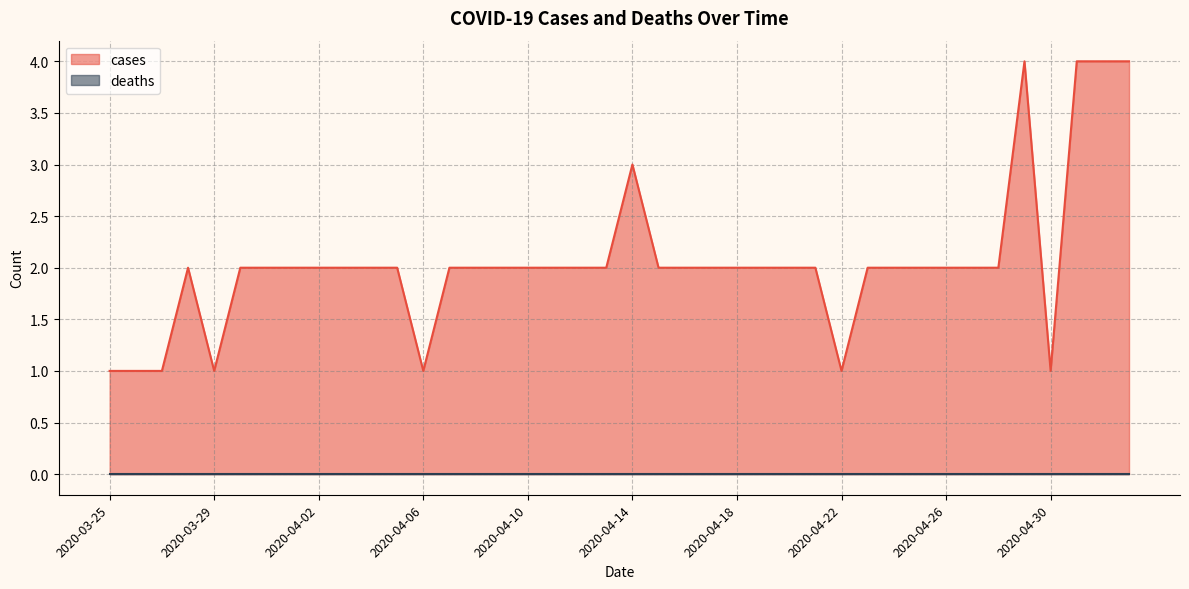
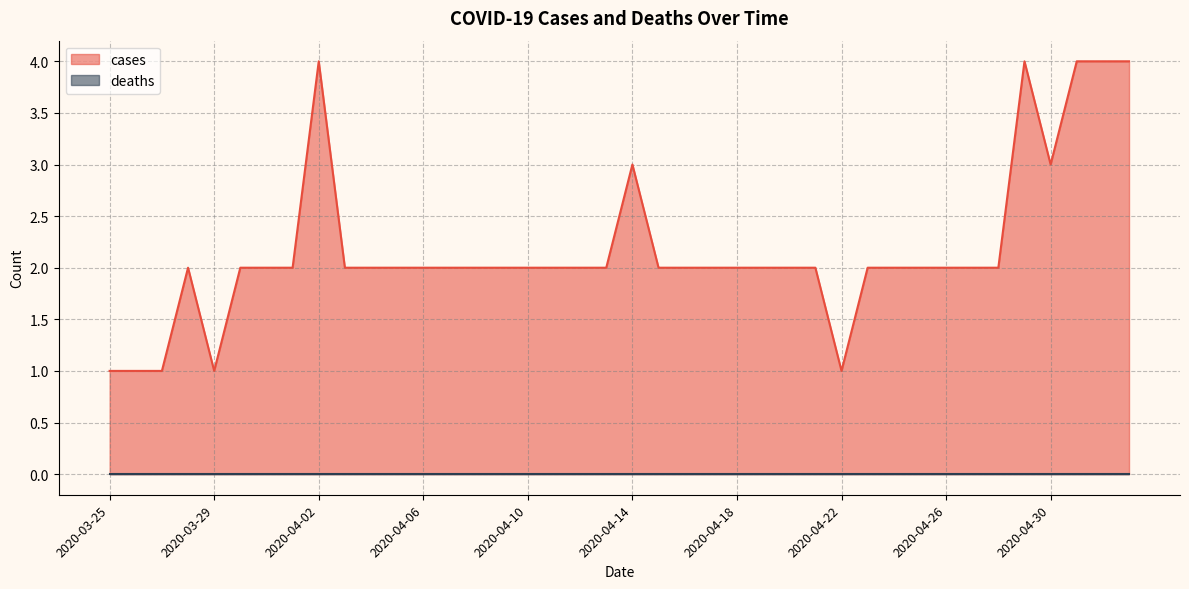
  {
    "cases": {
      "2020-03-25": 1,
      "2020-03-29": 1,
-     "2020-04-02": 2,
-     "2020-04-06": 1,
+     "2020-04-02": 4,
+     "2020-04-06": 2,
      "2020-04-10": 2,
      "2020-04-14": 3,
      "2020-04-18": 2,
      "2020-04-22": 1,
      "2020-04-26": 2,
-     "2020-04-30": 1
+     "2020-04-30": 3
    },
    "deaths": {
      "2020-03-25": 0,
      "2020-03-29": 0,
      "2020-04-02": 0,
      "2020-04-06": 0,
      "2020-04-10": 0,
      "2020-04-14": 0,
      "2020-04-18": 0,
      "2020-04-22": 0,
      "2020-04-26": 0,
      "2020-04-30": 0
    }
  }
